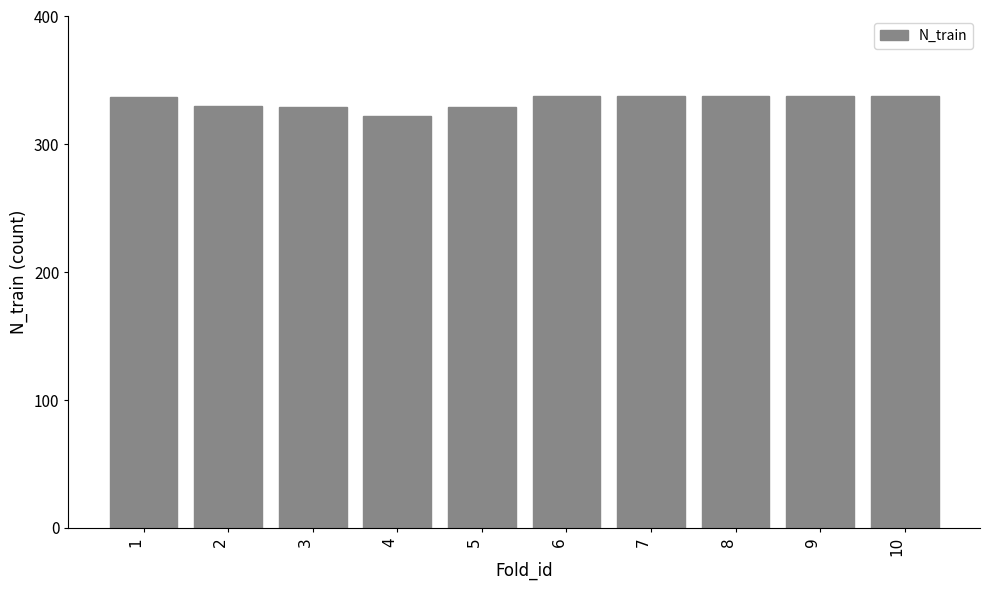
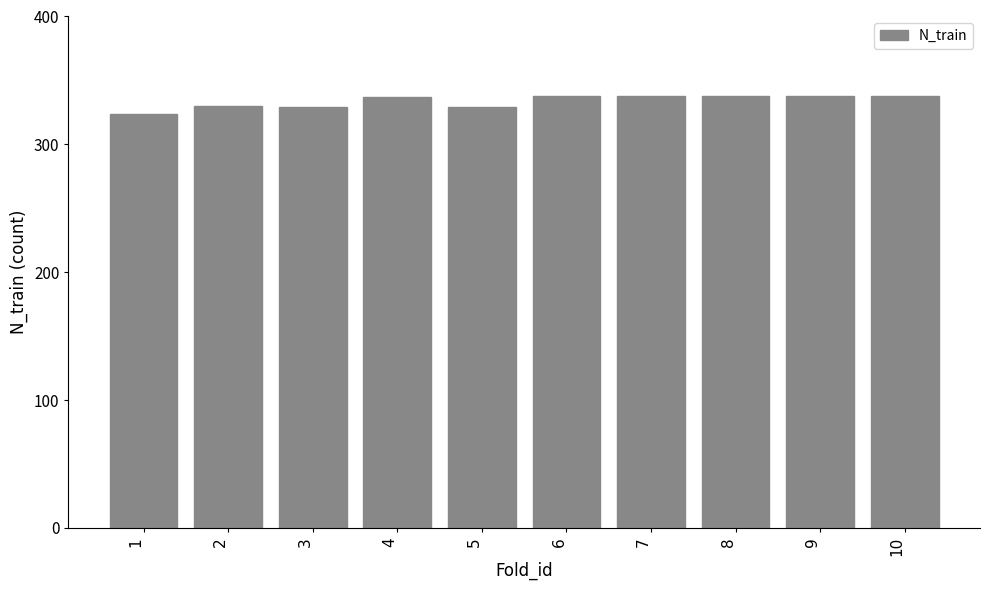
  {
-   "1": 337,
+   "1": 324,
    "2": 330,
    "3": 329,
-   "4": 322,
+   "4": 337,
    "5": 329,
    "6": 338,
    "7": 338,
    "8": 338,
    "9": 338,
    "10": 338
  }
